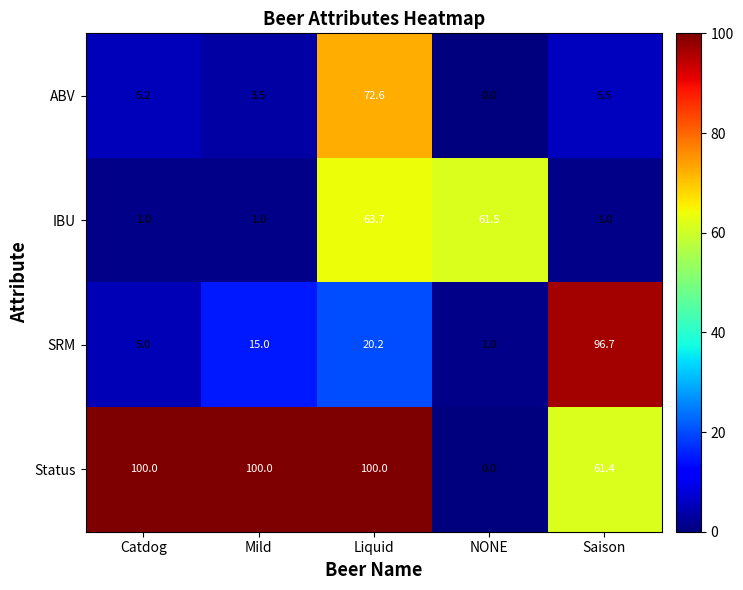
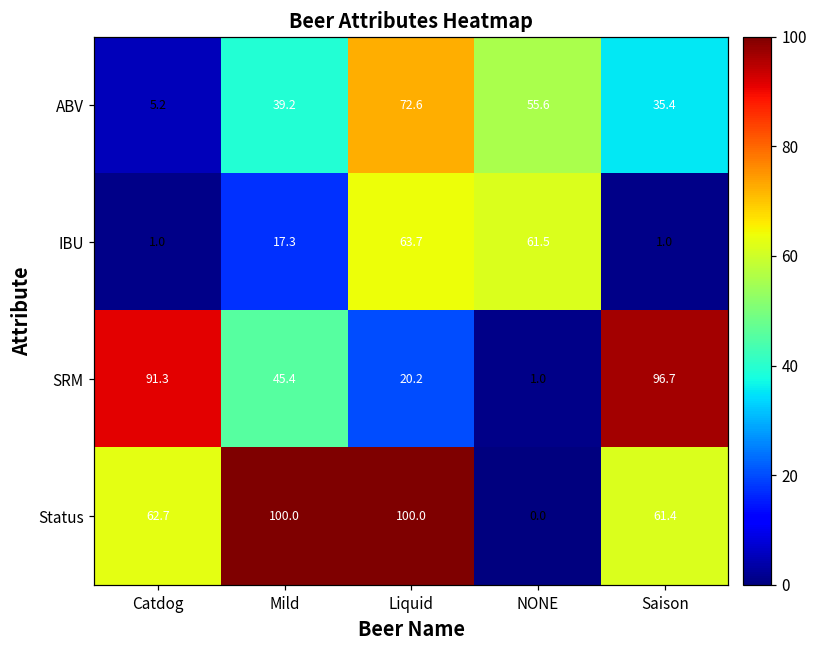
  {
    "ABV": {
      "Catdog": 5.2,
-     "Mild": 3.5,
+     "Mild": 39.2,
      "Liquid": 72.6,
-     "NONE": 0.0,
-     "Saison": 5.5
+     "NONE": 55.6,
+     "Saison": 35.4
    },
    "IBU": {
      "Catdog": 1.0,
-     "Mild": 1.0,
+     "Mild": 17.3,
      "Liquid": 63.7,
      "NONE": 61.5,
      "Saison": 1.0
    },
    "SRM": {
-     "Catdog": 5.0,
-     "Mild": 15.0,
+     "Catdog": 91.3,
+     "Mild": 45.4,
      "Liquid": 20.2,
      "NONE": 1.0,
      "Saison": 96.7
    },
    "Status": {
-     "Catdog": 100.0,
+     "Catdog": 62.7,
      "Mild": 100.0,
      "Liquid": 100.0,
      "NONE": 0.0,
      "Saison": 61.4
    }
  }
